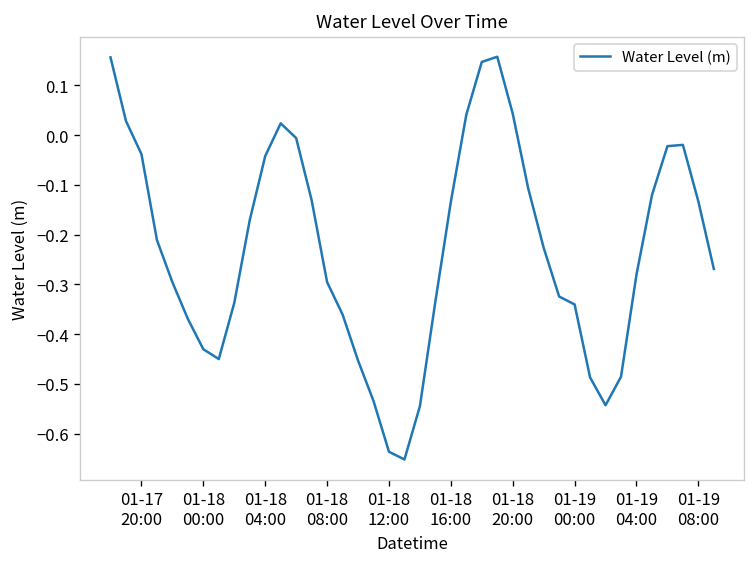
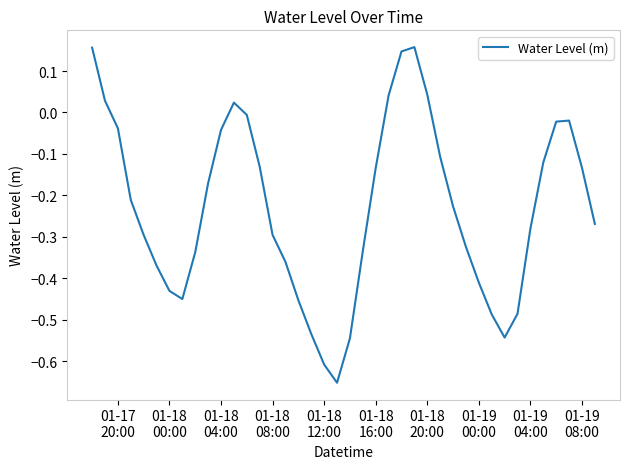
  {
    "01-17 20:00": -0.04,
    "01-18 00:00": -0.43,
    "01-18 04:00": -0.04,
    "01-18 08:00": -0.30,
-   "01-18 12:00": -0.64,
+   "01-18 12:00": -0.61,
    "01-18 16:00": -0.13,
    "01-18 20:00": 0.04,
-   "01-19 00:00": -0.34,
+   "01-19 00:00": -0.41,
    "01-19 04:00": -0.28,
    "01-19 08:00": -0.13
  }
